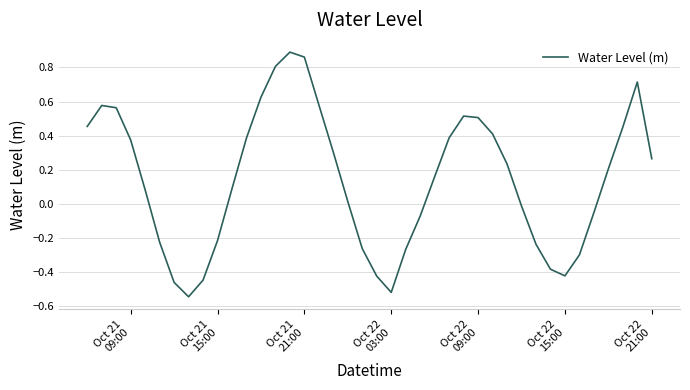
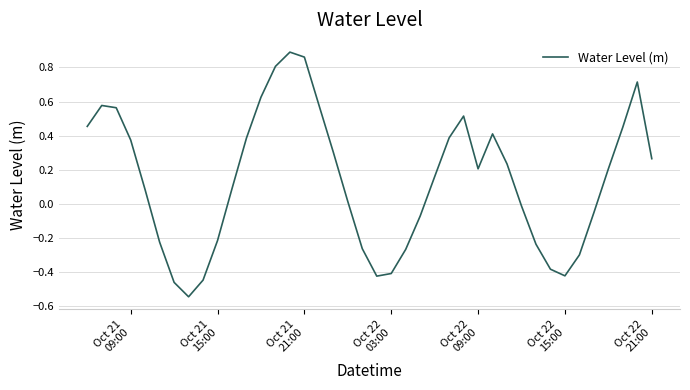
  {
    "Oct 21 09:00": 0.37,
    "Oct 21 15:00": -0.21,
    "Oct 21 21:00": 0.86,
-   "Oct 22 03:00": -0.52,
-   "Oct 22 09:00": 0.51,
+   "Oct 22 03:00": -0.41,
+   "Oct 22 09:00": 0.21,
    "Oct 22 15:00": -0.42,
    "Oct 22 21:00": 0.27
  }
